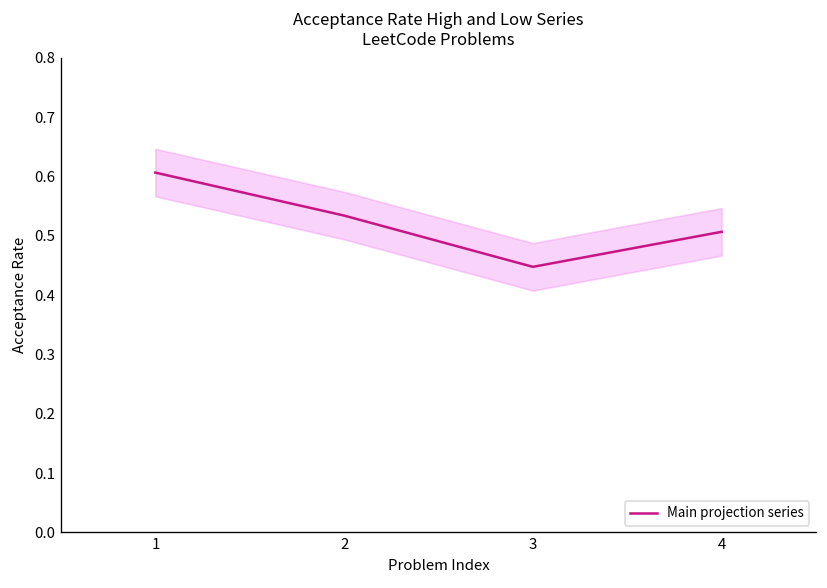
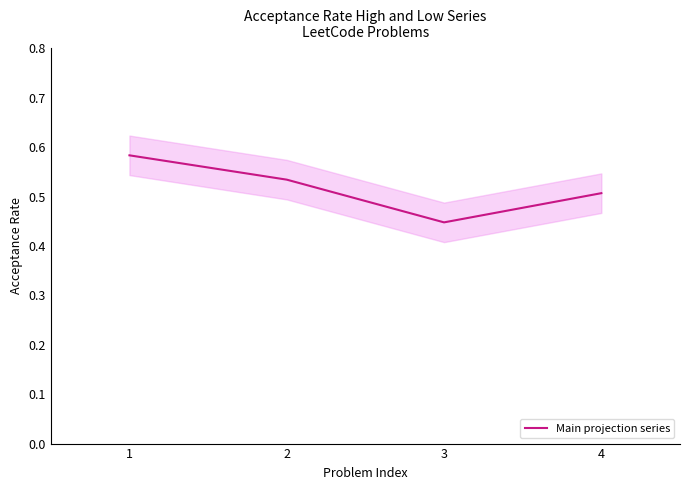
  {
    "Main projection series": {
-     "1": 0.61,
+     "1": 0.58,
      "2": 0.53,
      "3": 0.45,
      "4": 0.51
    }
  }
